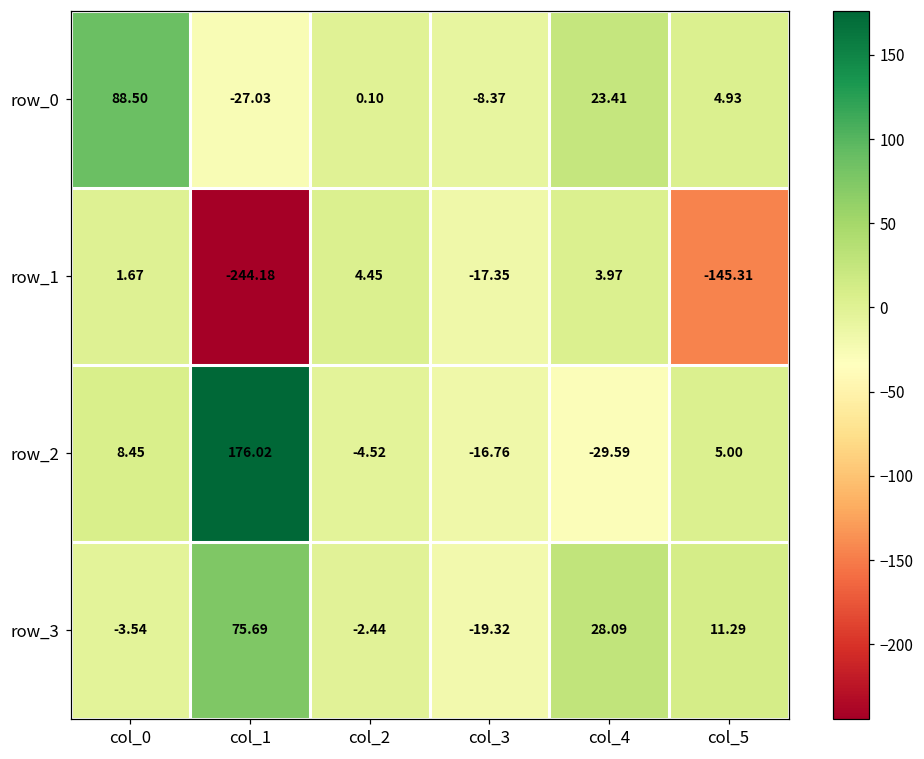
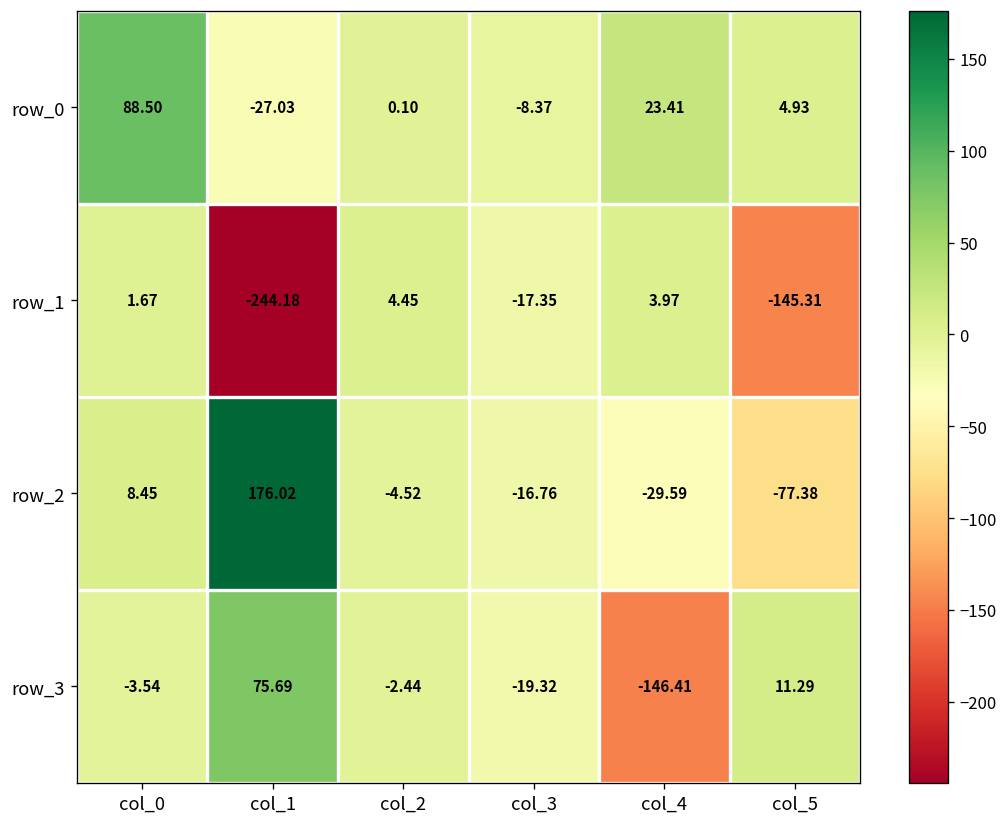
  {
    "row_0": {
      "col_0": 88.50,
      "col_1": -27.03,
      "col_2": 0.10,
      "col_3": -8.37,
      "col_4": 23.41,
      "col_5": 4.93
    },
    "row_1": {
      "col_0": 1.67,
      "col_1": -244.18,
      "col_2": 4.45,
      "col_3": -17.35,
      "col_4": 3.97,
      "col_5": -145.31
    },
    "row_2": {
      "col_0": 8.45,
      "col_1": 176.02,
      "col_2": -4.52,
      "col_3": -16.76,
      "col_4": -29.59,
-     "col_5": 5.00
+     "col_5": -77.38
    },
    "row_3": {
      "col_0": -3.54,
      "col_1": 75.69,
      "col_2": -2.44,
      "col_3": -19.32,
-     "col_4": 28.09,
+     "col_4": -146.41,
      "col_5": 11.29
    }
  }
